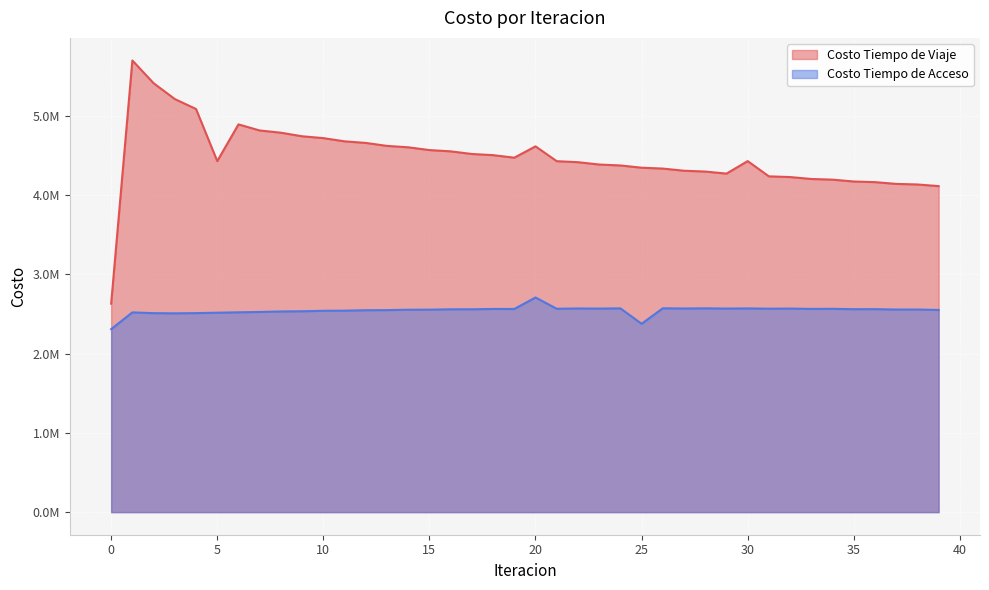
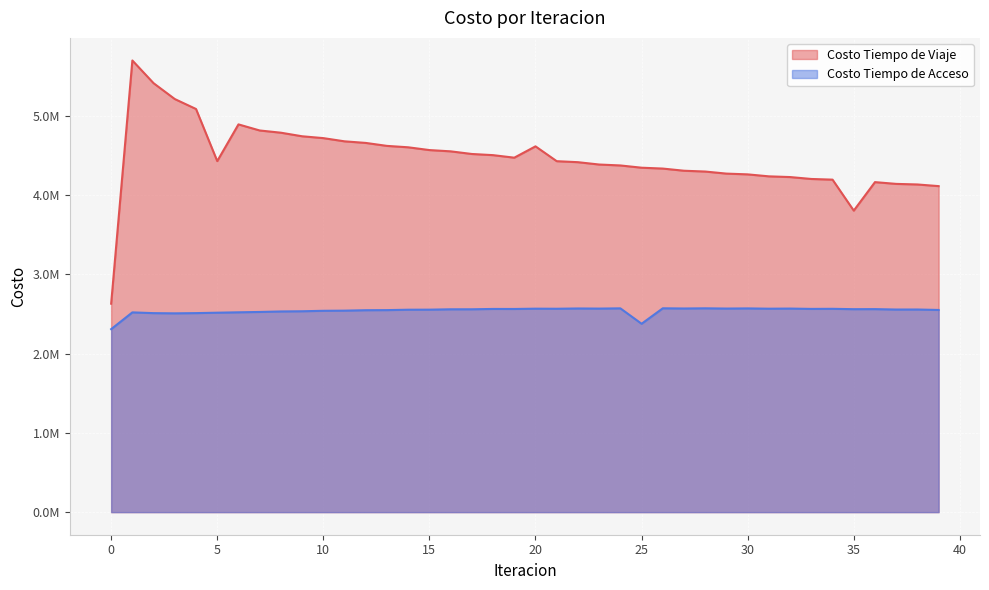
  {
    "Costo Tiempo de Viaje": {
      "0": 2600000,
      "5": 4400000,
      "10": 4700000,
      "15": 4600000,
      "20": 4600000,
      "25": 4300000,
-     "30": 4400000,
-     "35": 4200000
+     "30": 4300000,
+     "35": 3800000
    },
    "Costo Tiempo de Acceso": {
      "0": 2300000,
      "5": 2500000,
      "10": 2500000,
      "15": 2600000,
-     "20": 2700000,
+     "20": 2600000,
      "25": 2400000,
      "30": 2600000,
      "35": 2600000
    }
  }
